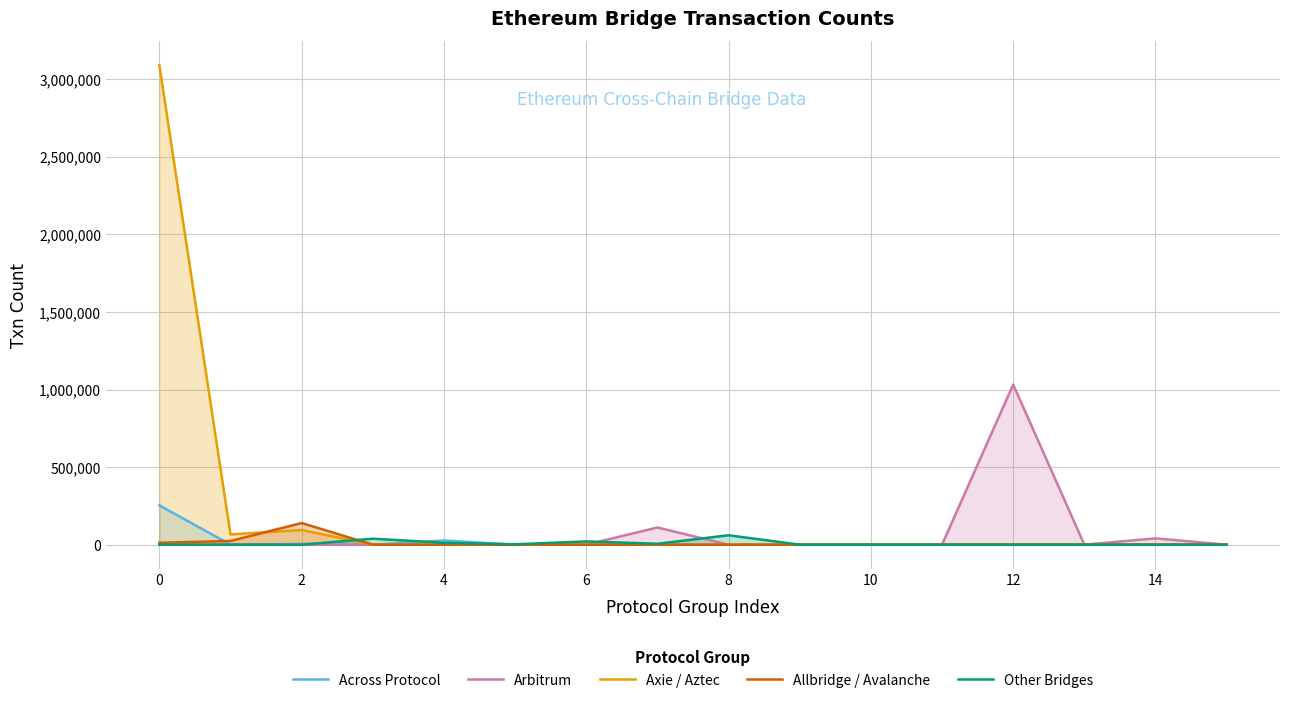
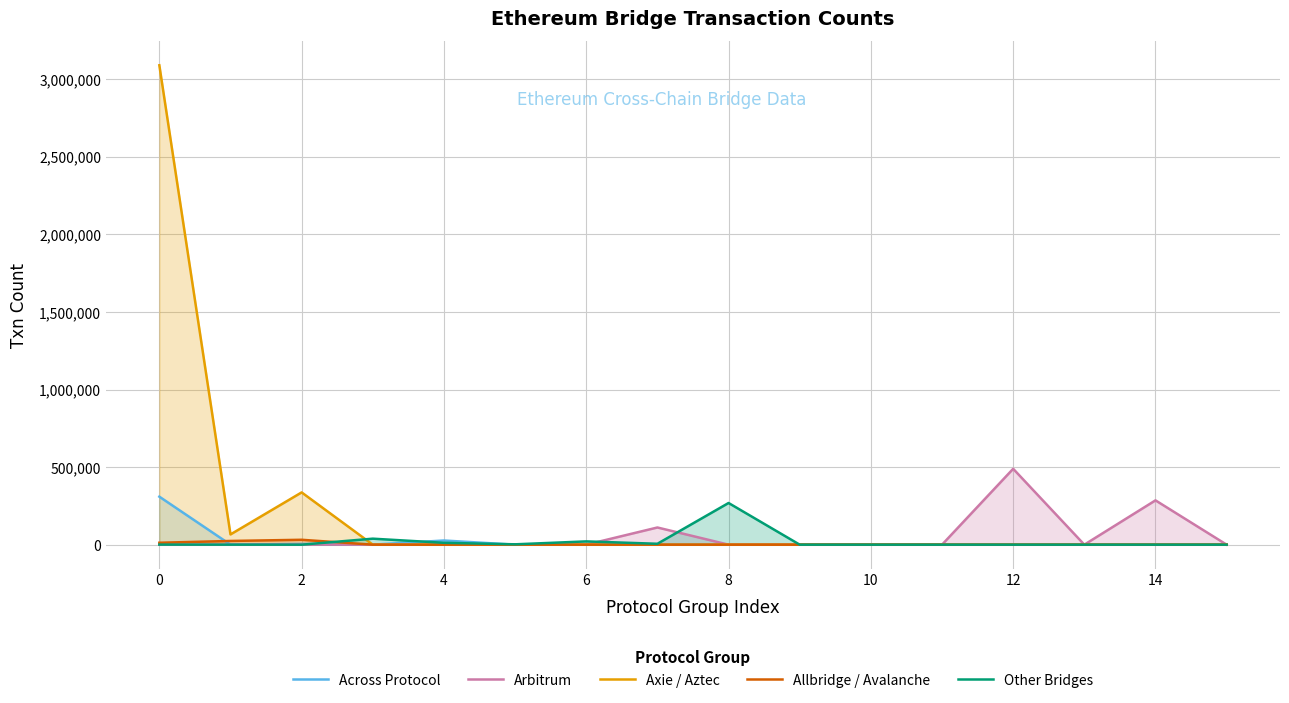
  {
    "Across Protocol": {
-     "0": "250,000"
+     "0": "310,000"
    },
    "Arbitrum": {
-     "12": "1,030,000",
-     "14": "40,000"
+     "12": "490,000",
+     "14": "290,000"
    },
    "Axie / Aztec": {
      "0": "3,090,000",
-     "2": "90,000"
+     "2": "340,000"
    },
    "Allbridge / Avalanche": {
-     "2": "140,000"
+     "2": "30,000"
    },
    "Other Bridges": {
      "6": "20,000",
-     "8": "60,000"
+     "8": "270,000"
    }
  }
